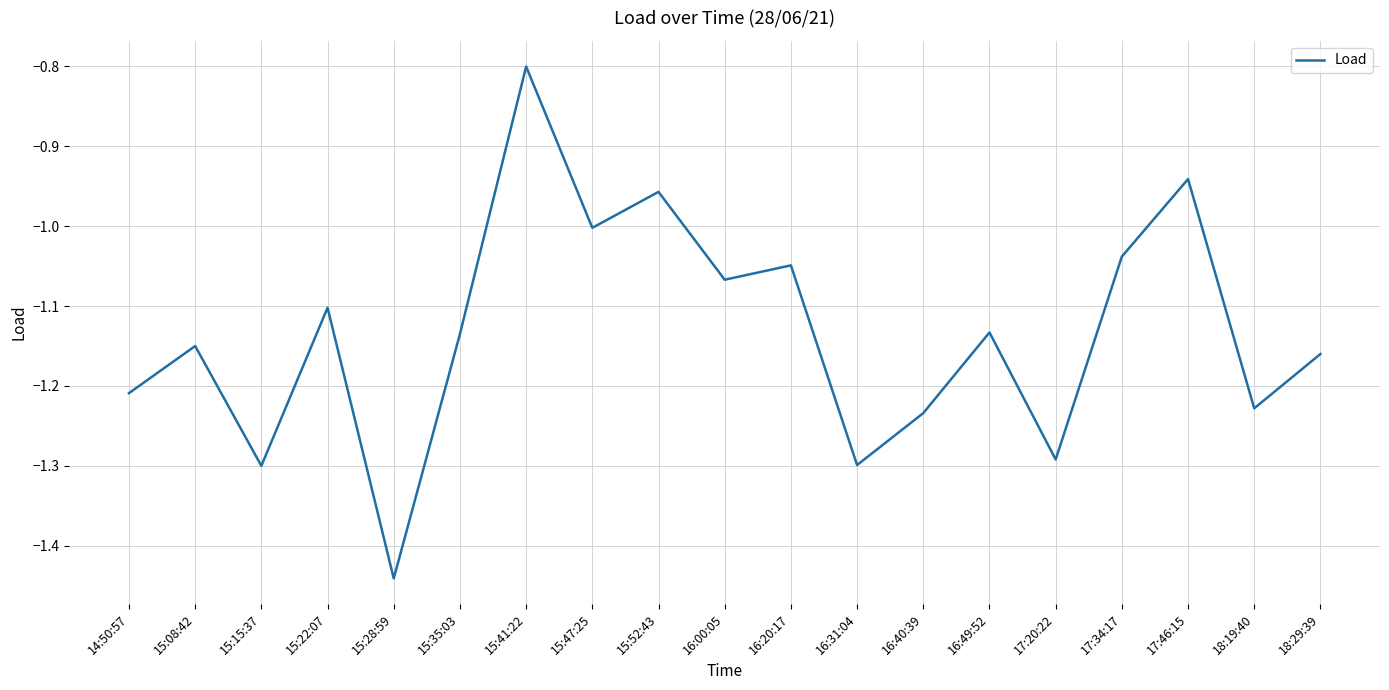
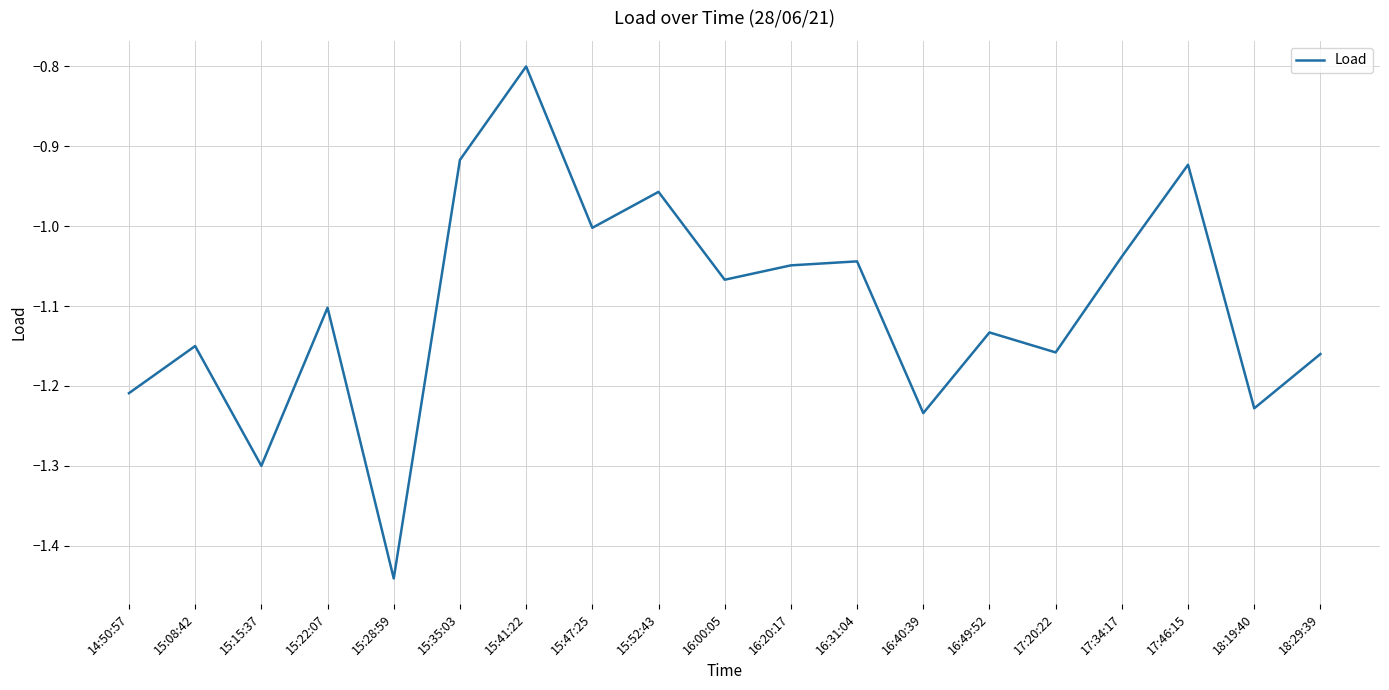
  {
    "14:50:57": -1.21,
    "15:08:42": -1.15,
    "15:15:37": -1.30,
    "15:22:07": -1.10,
    "15:28:59": -1.44,
-   "15:35:03": -1.14,
+   "15:35:03": -0.92,
    "15:41:22": -0.80,
    "15:47:25": -1.00,
    "15:52:43": -0.96,
    "16:00:05": -1.07,
    "16:20:17": -1.05,
-   "16:31:04": -1.30,
+   "16:31:04": -1.04,
    "16:40:39": -1.23,
    "16:49:52": -1.13,
-   "17:20:22": -1.29,
+   "17:20:22": -1.16,
    "17:34:17": -1.04,
-   "17:46:15": -0.94,
+   "17:46:15": -0.92,
    "18:19:40": -1.23,
    "18:29:39": -1.16
  }
